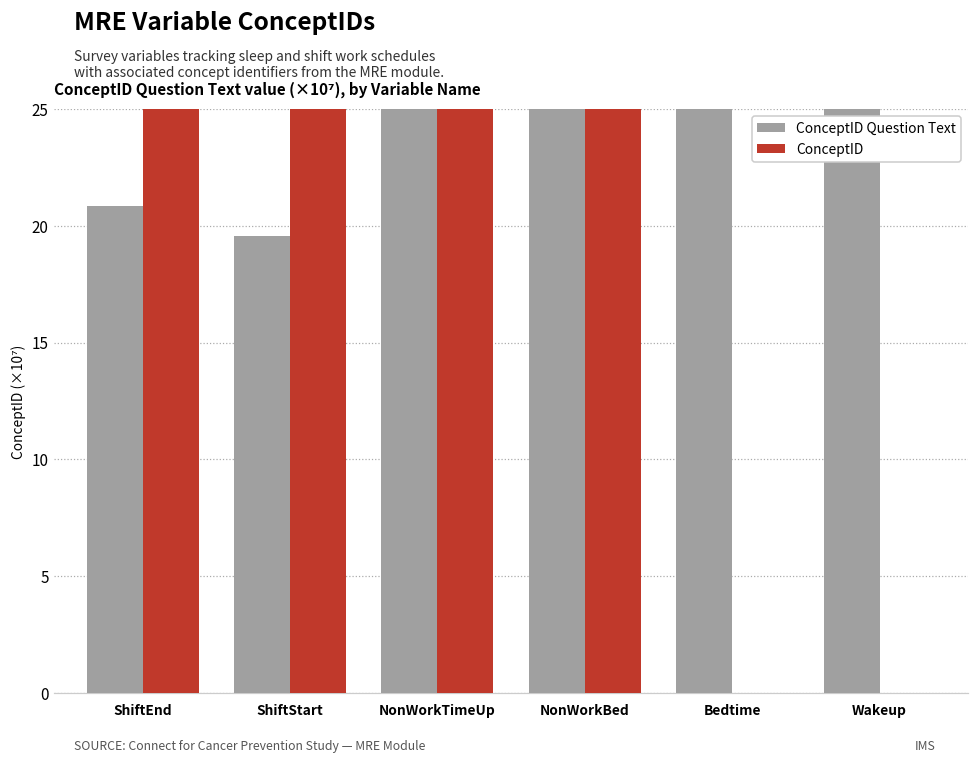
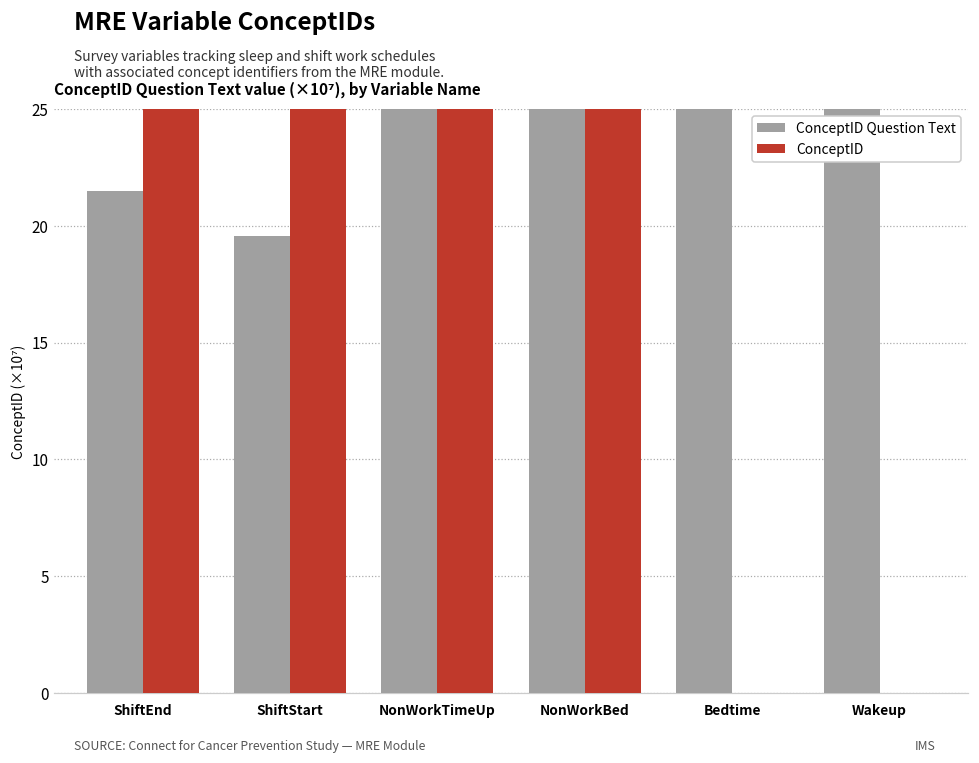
  {
    "ConceptID Question Text": {
-     "ShiftEnd": 20.9,
+     "ShiftEnd": 21.5,
      "ShiftStart": 19.6
    },
    "ConceptID": {
      "Bedtime": 0.0,
      "Wakeup": 0.0
    }
  }
